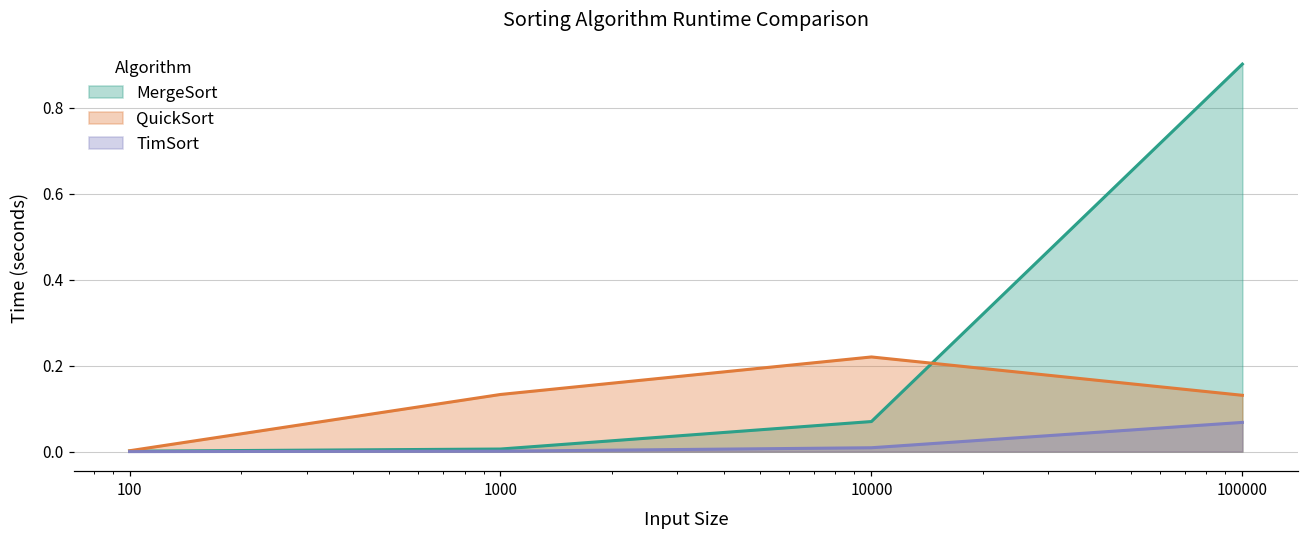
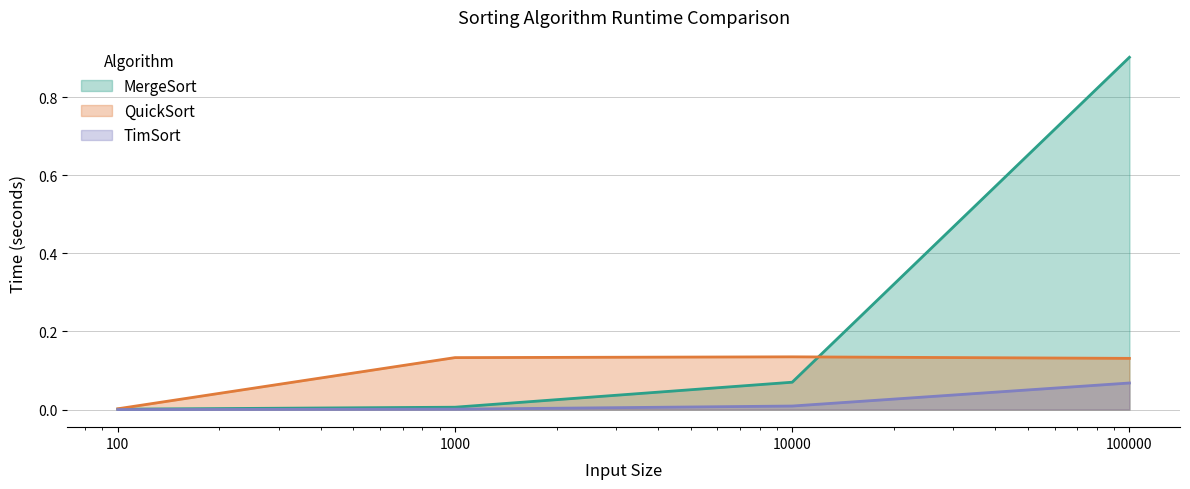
  {
    "QuickSort": {
      "1000": 0.13,
-     "10000": 0.22,
+     "10000": 0.14,
      "100000": 0.13
    }
  }
